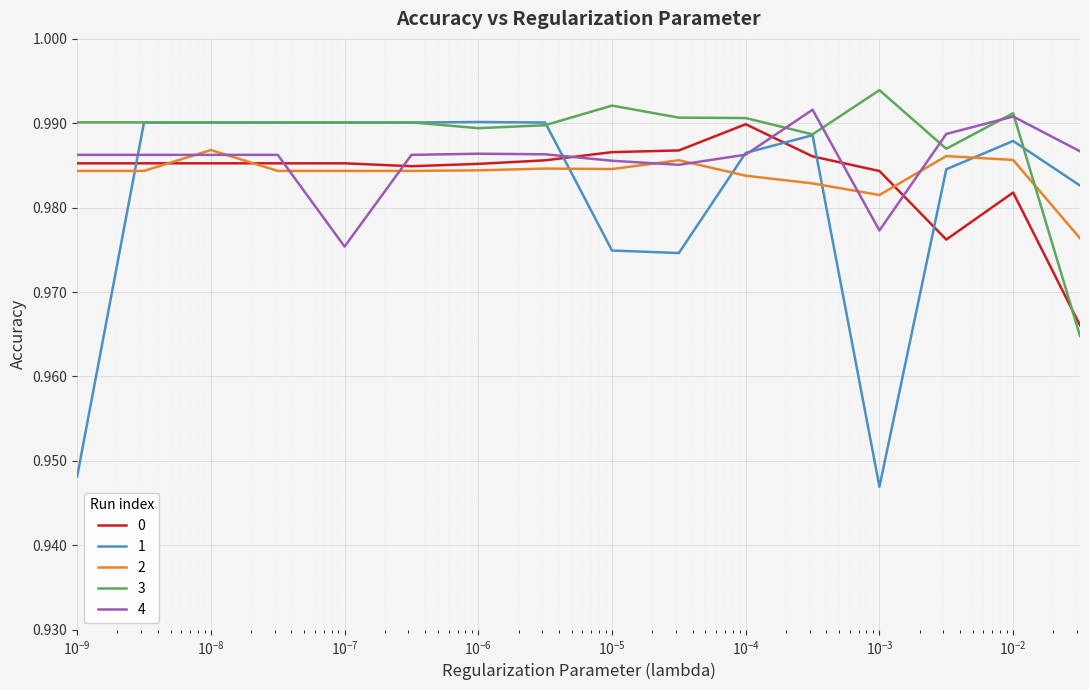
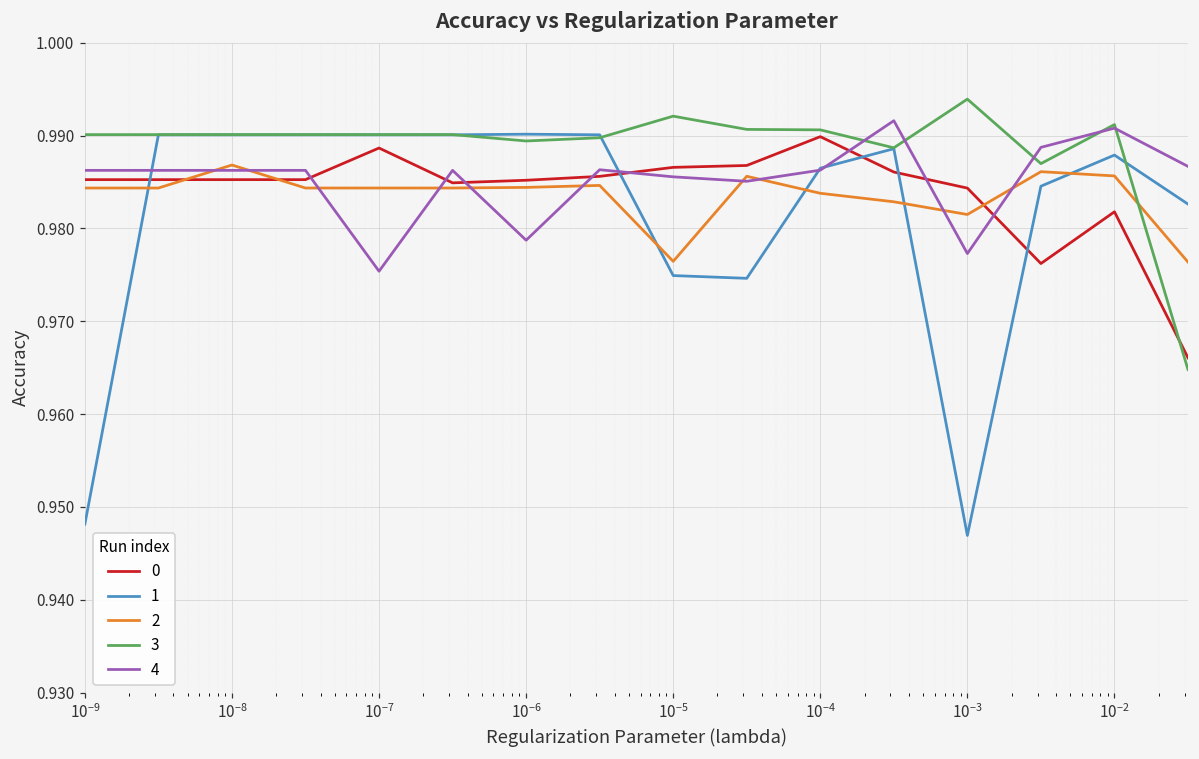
  {
    "0": {
      "10^-9": 0.985,
      "10^-8": 0.985,
-     "10^-7": 0.985,
+     "10^-7": 0.989,
      "10^-6": 0.985,
      "10^-5": 0.987,
      "10^-4": 0.990,
      "10^-3": 0.984,
      "10^-2": 0.982
    },
    "1": {
      "10^-9": 0.948,
      "10^-6": 0.990,
      "10^-5": 0.975,
      "10^-3": 0.947,
      "10^-2": 0.988
    },
    "2": {
      "10^-9": 0.984,
      "10^-8": 0.987,
      "10^-7": 0.984,
      "10^-6": 0.984,
-     "10^-5": 0.985,
+     "10^-5": 0.976,
      "10^-4": 0.984,
      "10^-3": 0.982,
      "10^-2": 0.986
    },
    "3": {
      "10^-9": 0.990,
      "10^-6": 0.989,
      "10^-5": 0.992,
      "10^-4": 0.991,
      "10^-3": 0.994,
      "10^-2": 0.991
    },
    "4": {
      "10^-9": 0.986,
      "10^-8": 0.986,
      "10^-7": 0.975,
-     "10^-6": 0.986,
+     "10^-6": 0.979,
      "10^-5": 0.986,
      "10^-3": 0.977,
      "10^-2": 0.991
    }
  }
